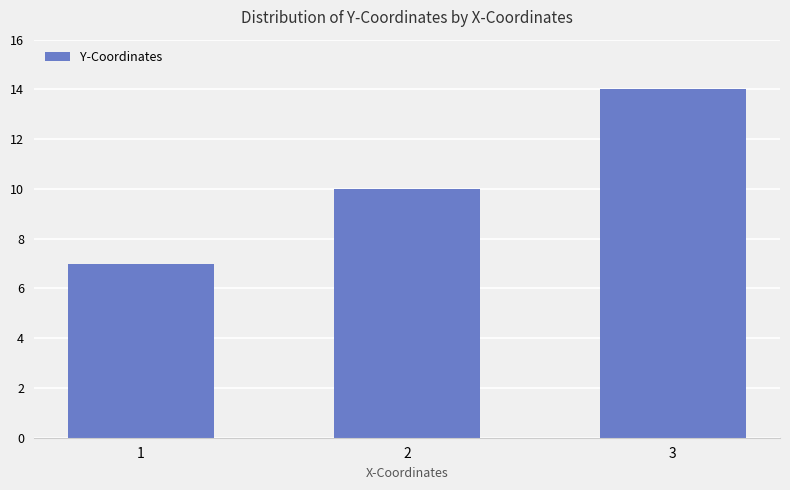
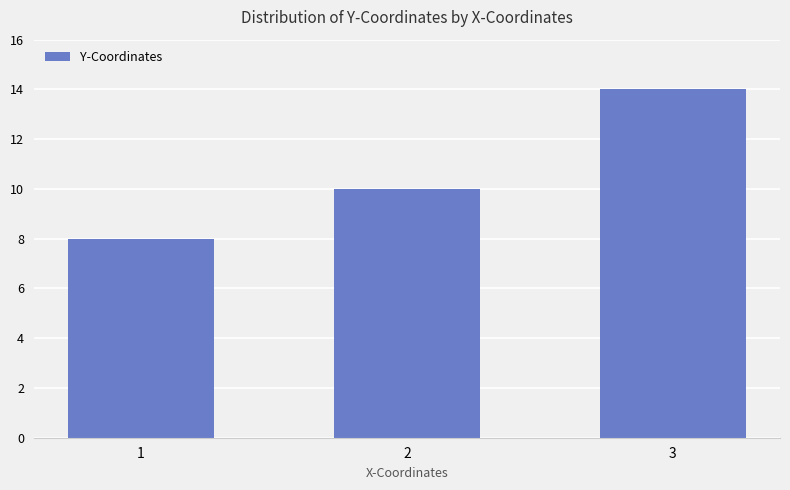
  {
-   "1": 7,
+   "1": 8,
    "2": 10,
    "3": 14
  }
